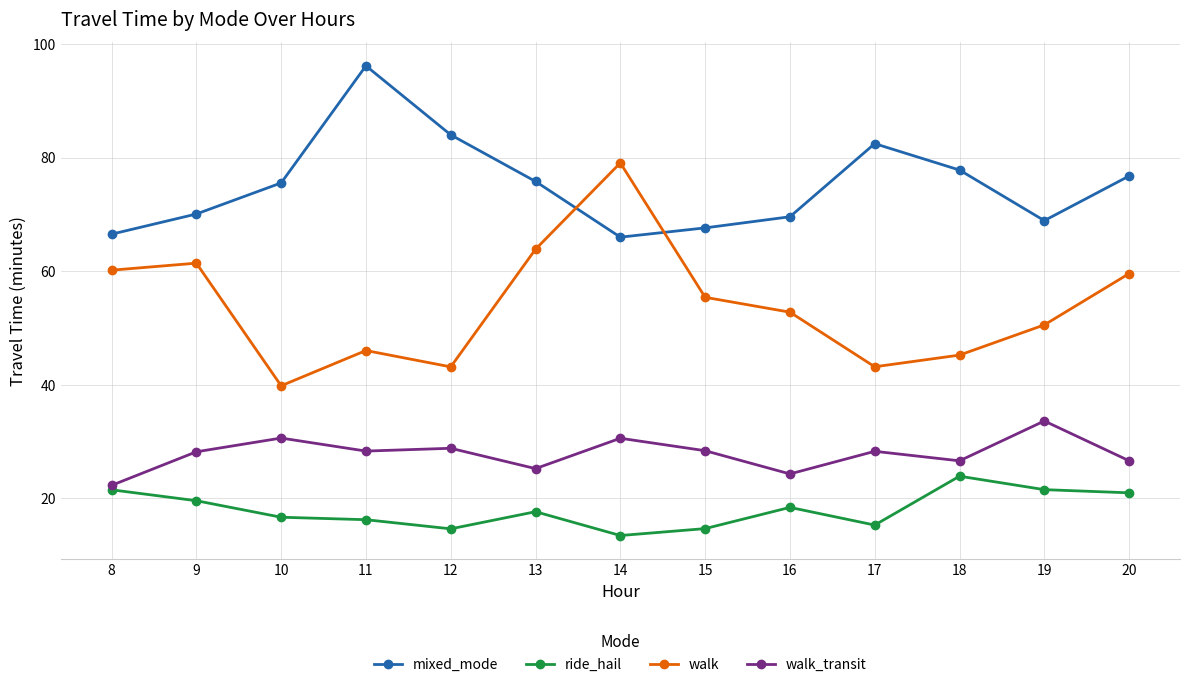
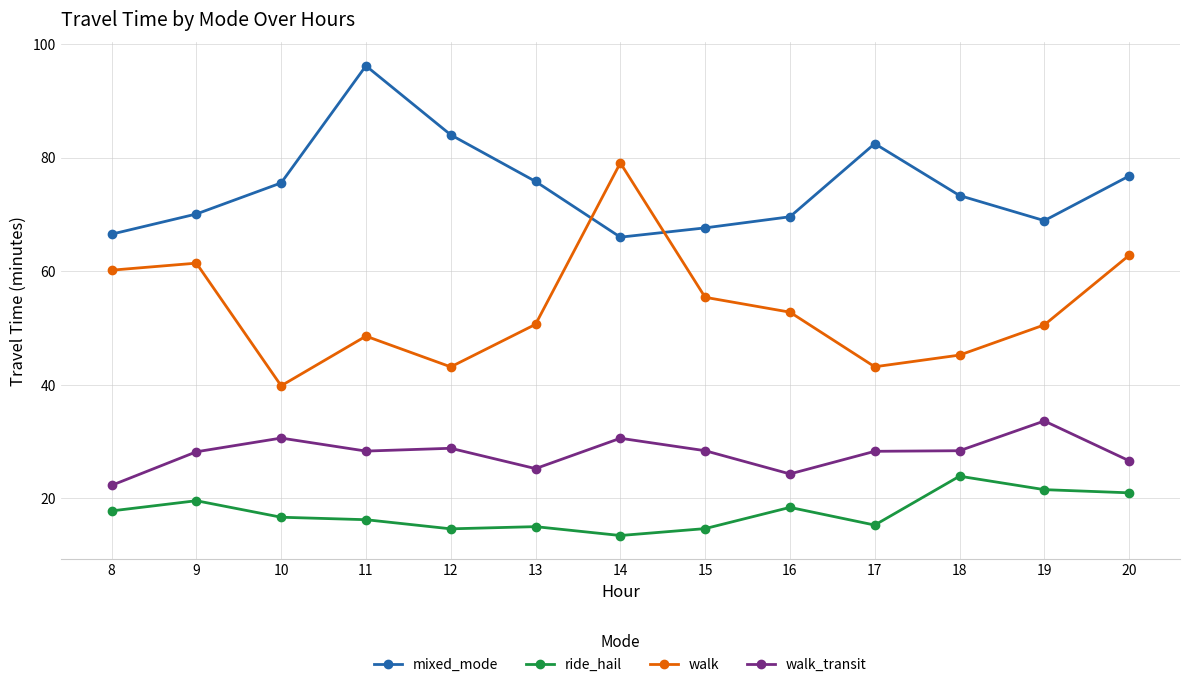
  {
    "mixed_mode": {
      "8": 67,
      "9": 70,
      "10": 76,
      "11": 96,
      "12": 84,
      "13": 76,
      "14": 66,
      "15": 68,
      "16": 70,
      "17": 82,
-     "18": 78,
+     "18": 73,
      "19": 69,
      "20": 77
    },
    "ride_hail": {
-     "8": 22,
+     "8": 18,
      "9": 20,
      "10": 17,
      "11": 16,
      "12": 15,
-     "13": 18,
+     "13": 15,
      "14": 13,
      "15": 15,
      "16": 18,
      "17": 15,
      "18": 24,
      "19": 22,
      "20": 21
    },
    "walk": {
      "8": 60,
      "9": 61,
      "10": 40,
-     "11": 46,
+     "11": 49,
      "12": 43,
-     "13": 64,
+     "13": 51,
      "14": 79,
      "15": 55,
      "16": 53,
      "17": 43,
      "18": 45,
      "19": 51,
-     "20": 60
+     "20": 63
    },
    "walk_transit": {
      "8": 22,
      "9": 28,
      "10": 31,
      "11": 28,
      "12": 29,
      "13": 25,
      "14": 31,
      "15": 28,
      "16": 24,
      "17": 28,
-     "18": 27,
+     "18": 28,
      "19": 34,
      "20": 27
    }
  }
